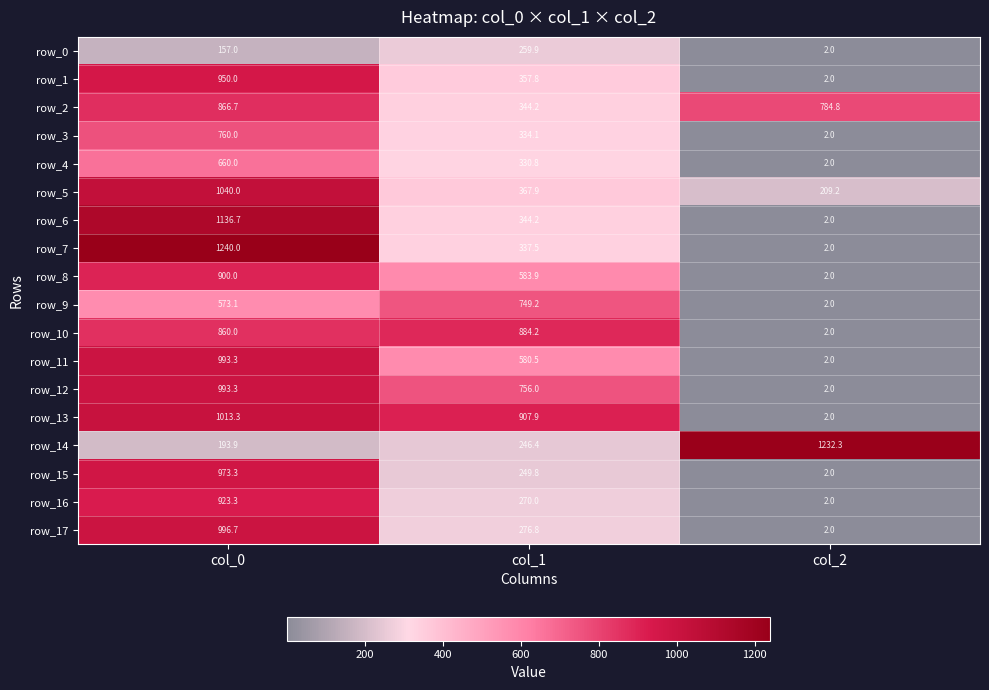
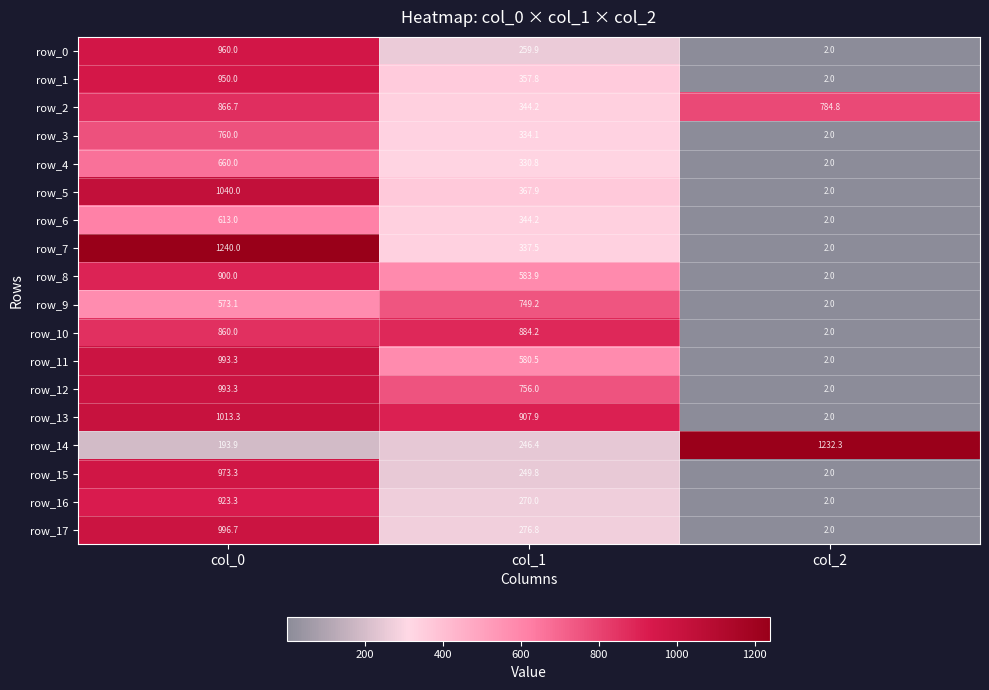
  {
    "row_0": {
-     "col_0": 157.0,
+     "col_0": 960.0,
      "col_2": 2.0
    },
    "row_1": {
      "col_0": 950.0,
      "col_1": 357.8,
      "col_2": 2.0
    },
    "row_2": {
      "col_0": 866.7,
      "col_2": 784.8
    },
    "row_3": {
      "col_0": 760.0,
      "col_2": 2.0
    },
    "row_4": {
      "col_0": 660.0,
      "col_2": 2.0
    },
    "row_5": {
      "col_0": 1040.0,
      "col_1": 367.9,
-     "col_2": 209.2
+     "col_2": 2.0
    },
    "row_6": {
-     "col_0": 1136.7,
+     "col_0": 613.0,
      "col_2": 2.0
    },
    "row_7": {
      "col_0": 1240.0,
      "col_2": 2.0
    },
    "row_8": {
      "col_0": 900.0,
      "col_1": 583.9,
      "col_2": 2.0
    },
    "row_9": {
      "col_0": 573.1,
      "col_1": 749.2,
      "col_2": 2.0
    },
    "row_10": {
      "col_0": 860.0,
      "col_1": 884.2,
      "col_2": 2.0
    },
    "row_11": {
      "col_0": 993.3,
      "col_1": 580.5,
      "col_2": 2.0
    },
    "row_12": {
      "col_0": 993.3,
      "col_1": 756.0,
      "col_2": 2.0
    },
    "row_13": {
      "col_0": 1013.3,
      "col_1": 907.9,
      "col_2": 2.0
    },
    "row_14": {
      "col_0": 193.9,
      "col_1": 246.4,
      "col_2": 1232.3
    },
    "row_15": {
      "col_0": 973.3,
      "col_1": 249.8,
      "col_2": 2.0
    },
    "row_16": {
      "col_0": 923.3,
      "col_2": 2.0
    },
    "row_17": {
      "col_0": 996.7,
      "col_2": 2.0
    }
  }
